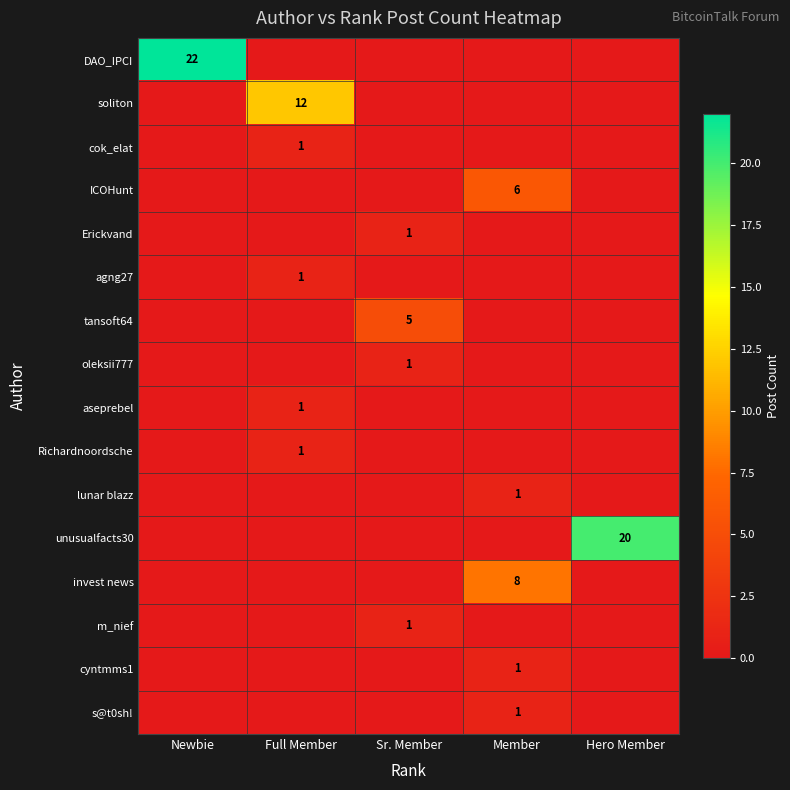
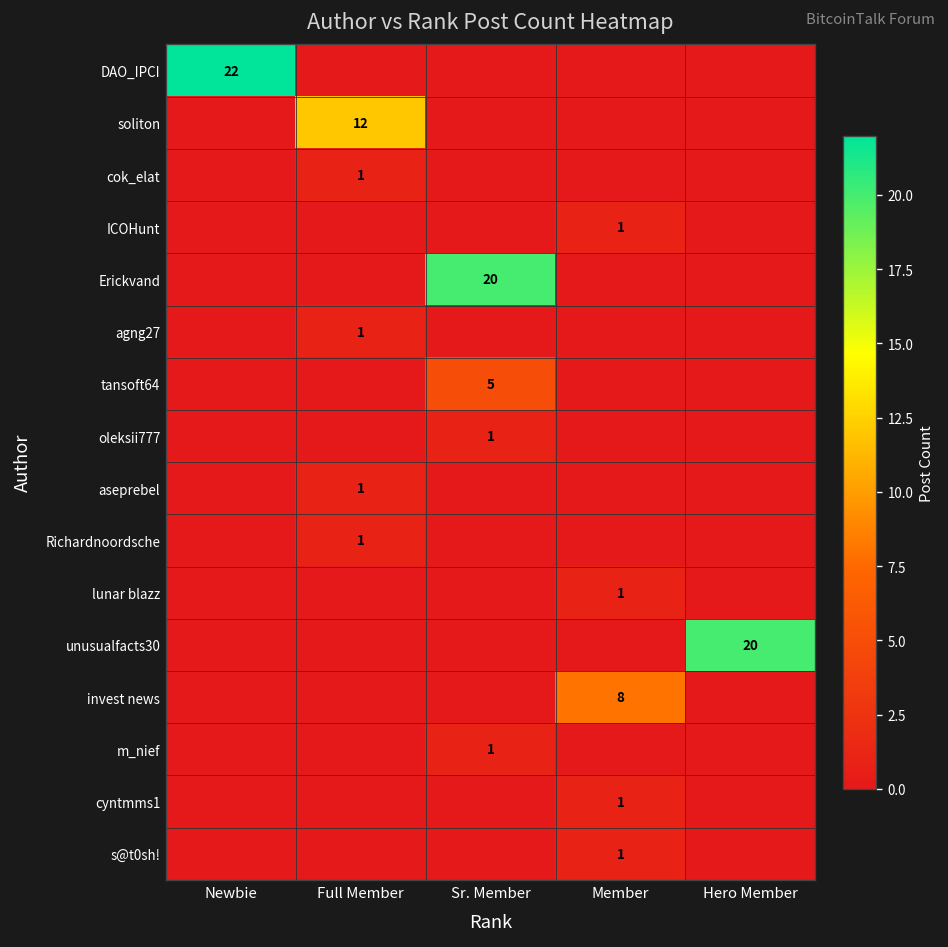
  {
    "DAO_IPCI": {
      "Newbie": 22
    },
    "soliton": {
      "Full Member": 12
    },
    "cok_elat": {
      "Full Member": 1
    },
    "ICOHunt": {
-     "Member": 6
+     "Member": 1
    },
    "Erickvand": {
-     "Sr. Member": 1
+     "Sr. Member": 20
    },
    "agng27": {
      "Full Member": 1
    },
    "tansoft64": {
      "Sr. Member": 5
    },
    "oleksii777": {
      "Sr. Member": 1
    },
    "aseprebel": {
      "Full Member": 1
    },
    "Richardnoordsche": {
      "Full Member": 1
    },
    "lunar blazz": {
      "Member": 1
    },
    "unusualfacts30": {
      "Hero Member": 20
    },
    "invest news": {
      "Member": 8
    },
    "m_nief": {
      "Sr. Member": 1
    },
    "cyntmms1": {
      "Member": 1
    },
    "s@t0sh!": {
      "Member": 1
    }
  }
